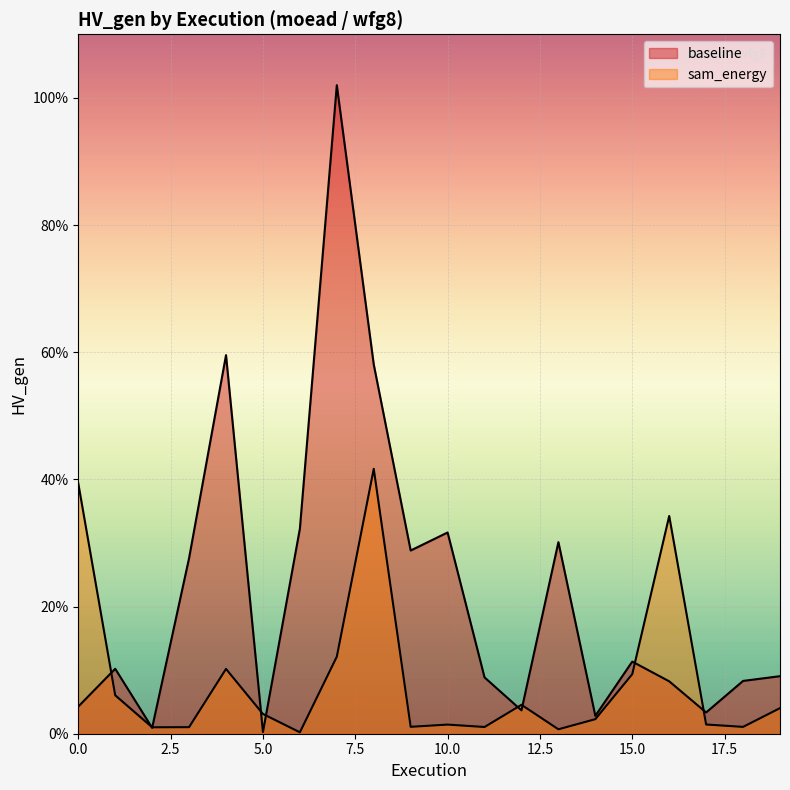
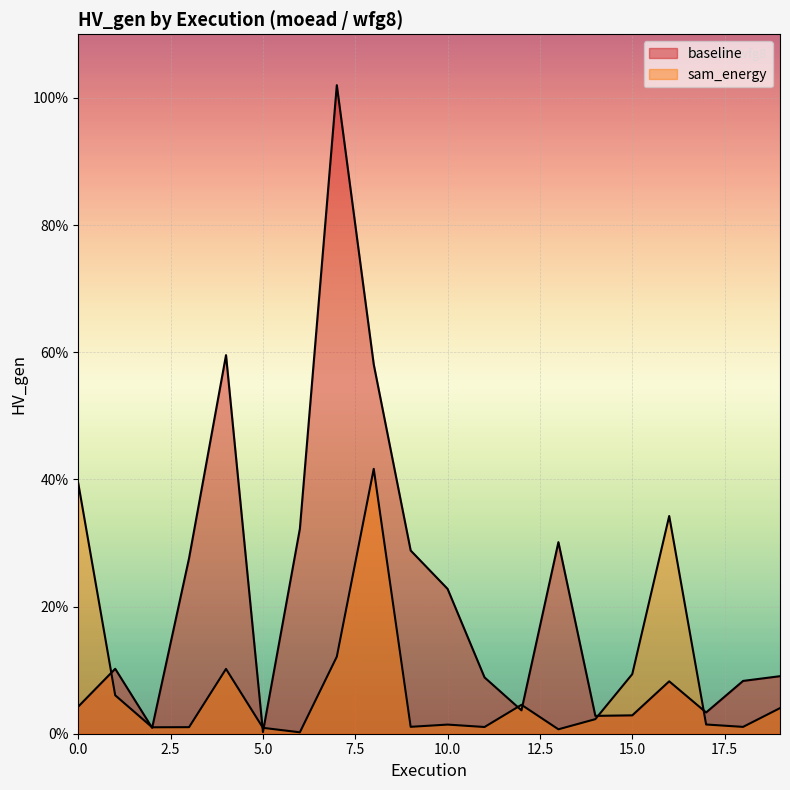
  {
    "baseline": {
      "0.0": "4%",
      "5.0": "0%",
-     "10.0": "32%",
-     "15.0": "11%"
+     "10.0": "23%",
+     "15.0": "3%"
    },
    "sam_energy": {
      "0.0": "39%",
-     "5.0": "3%",
+     "5.0": "1%",
      "10.0": "1%",
      "15.0": "9%"
    }
  }
